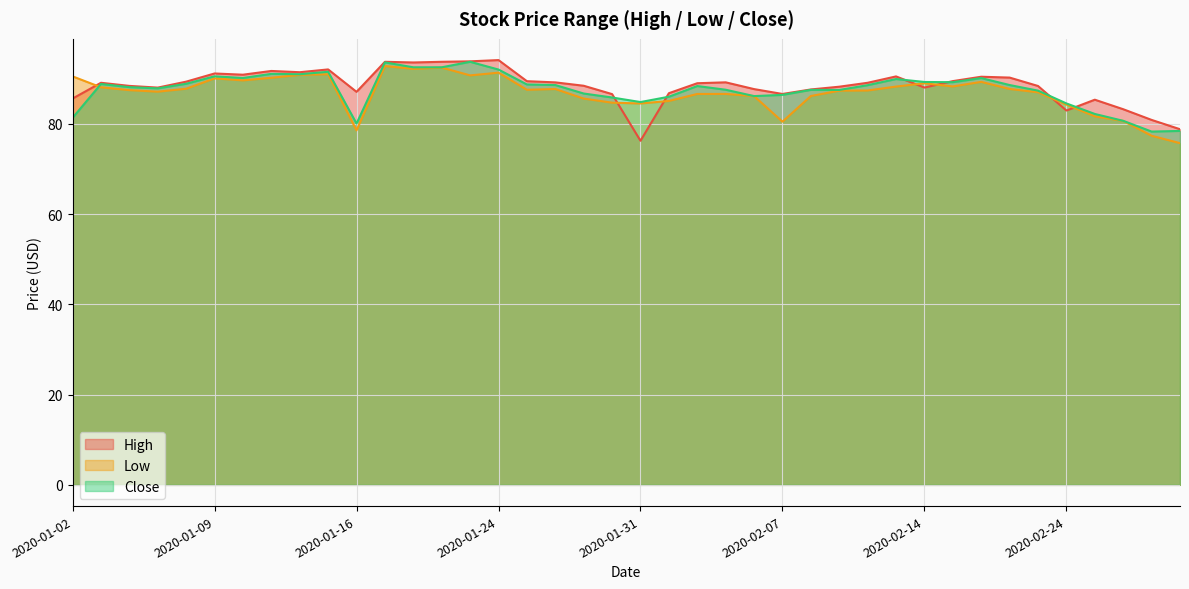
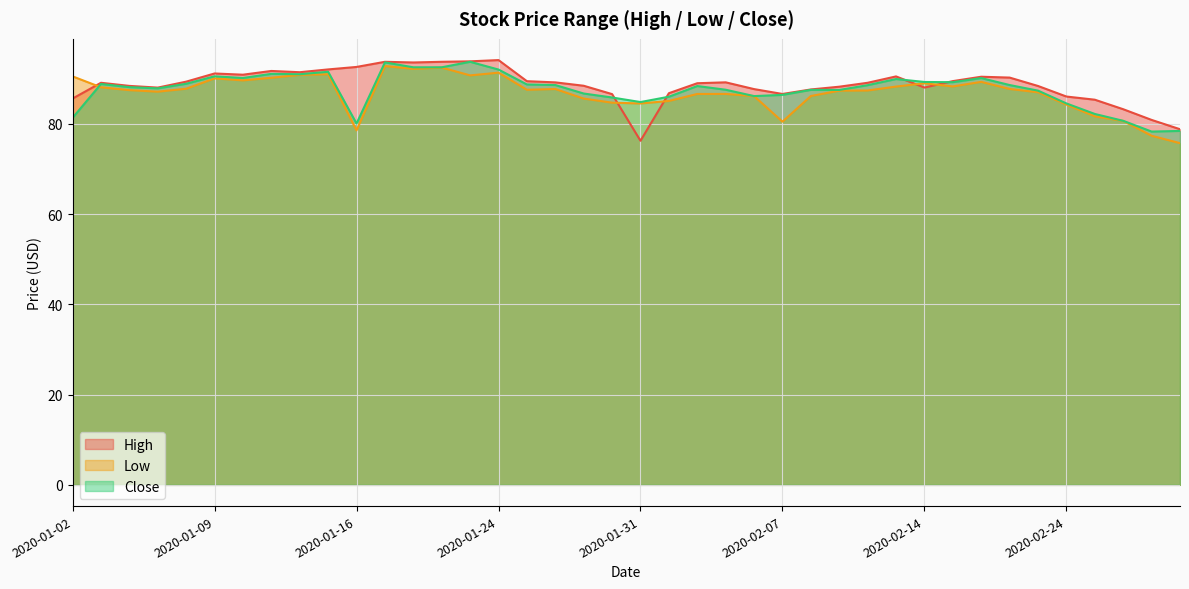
  {
    "High": {
      "2020-01-02": 86,
      "2020-01-09": 91,
-     "2020-01-16": 87,
+     "2020-01-16": 93,
      "2020-01-24": 94,
      "2020-01-31": 76,
      "2020-02-14": 88,
-     "2020-02-24": 83
+     "2020-02-24": 86
    },
    "Low": {
      "2020-01-02": 91,
      "2020-01-16": 79,
      "2020-01-24": 91,
      "2020-02-07": 80
    },
    "Close": {
      "2020-01-02": 81,
      "2020-01-16": 80,
      "2020-01-24": 92
    }
  }
